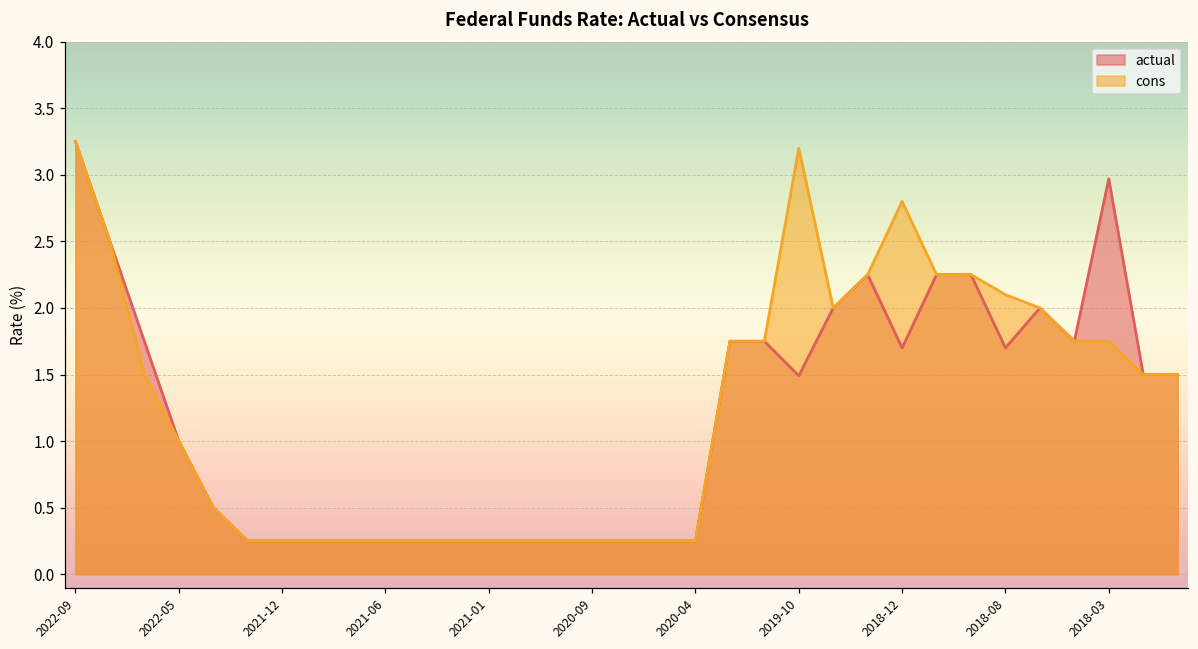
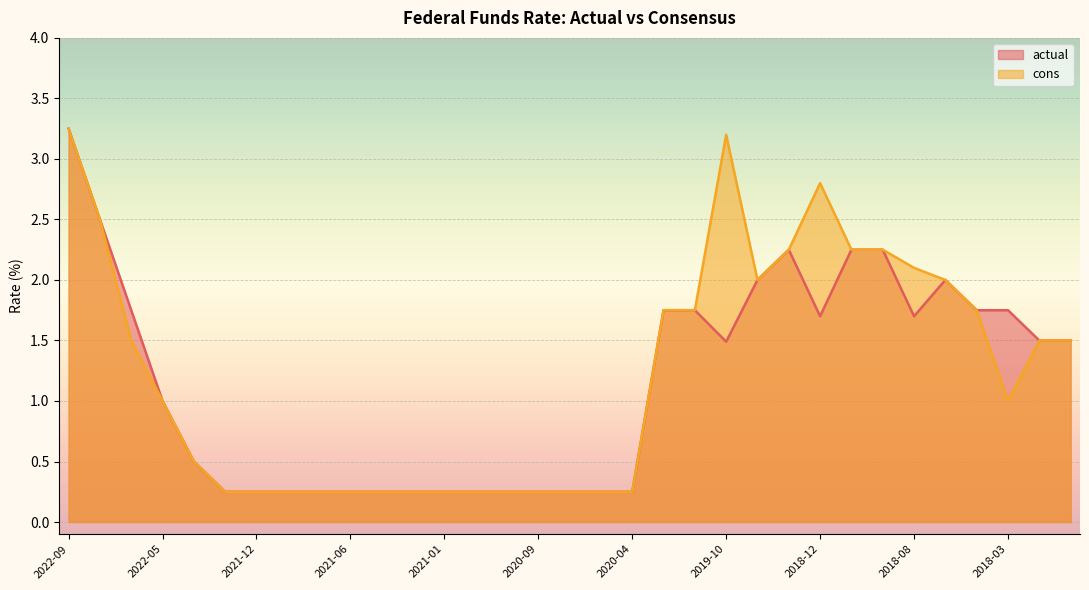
  {
    "actual": {
      "2019-10": 1.49,
      "2018-12": 1.70,
      "2018-08": 1.70,
-     "2018-03": 2.97
+     "2018-03": 1.75
    },
    "cons": {
      "2019-10": 3.20,
      "2018-12": 2.80,
      "2018-08": 2.10,
-     "2018-03": 1.75
+     "2018-03": 1.00
    }
  }
